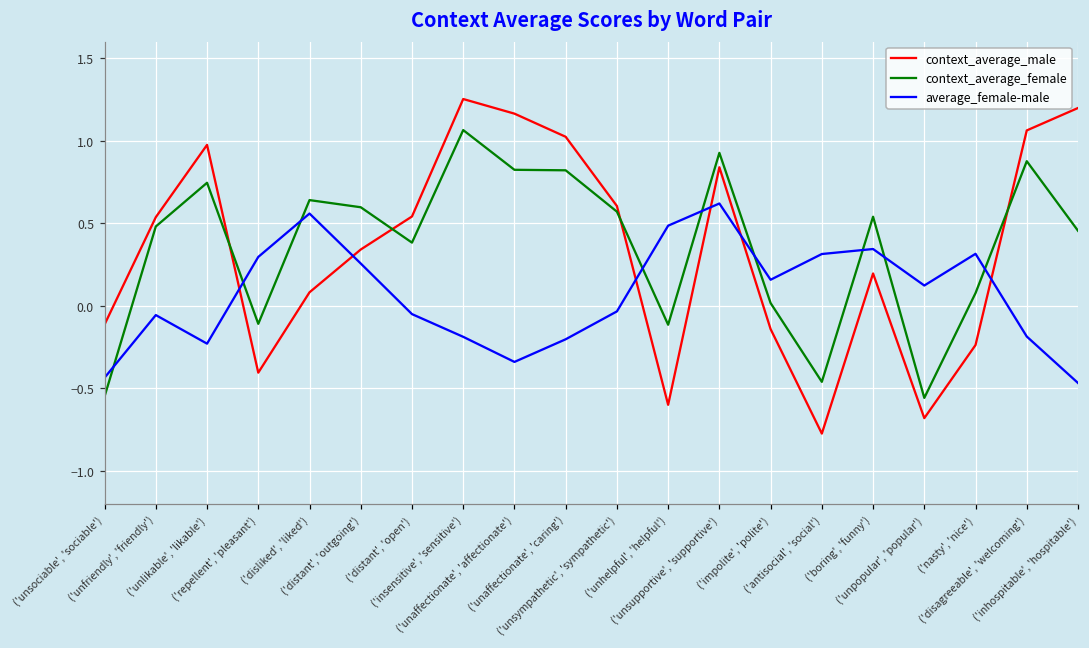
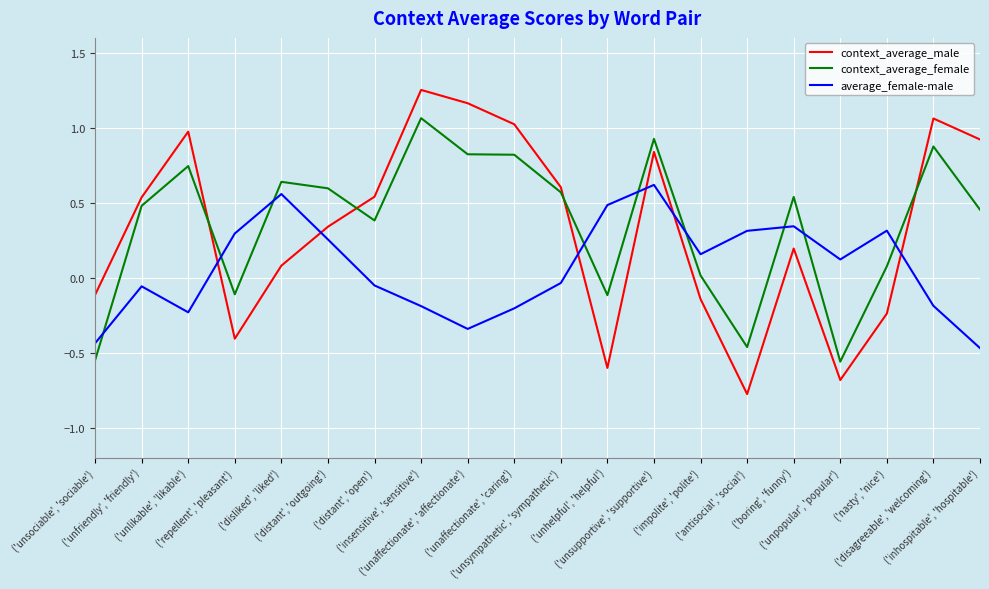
  {
    "context_average_male": {
      "('unsociable', 'sociable')": -0.11,
      "('unfriendly', 'friendly')": 0.54,
      "('unlikable', 'likable')": 0.98,
      "('repellent', 'pleasant')": -0.41,
      "('disliked', 'liked')": 0.08,
      "('distant', 'outgoing')": 0.34,
      "('distant', 'open')": 0.54,
      "('insensitive', 'sensitive')": 1.25,
      "('unaffectionate', 'affectionate')": 1.16,
      "('unaffectionate', 'caring')": 1.02,
      "('unsympathetic', 'sympathetic')": 0.60,
      "('unhelpful', 'helpful')": -0.60,
      "('unsupportive', 'supportive')": 0.84,
      "('impolite', 'polite')": -0.14,
      "('antisocial', 'social')": -0.77,
      "('boring', 'funny')": 0.20,
      "('unpopular', 'popular')": -0.68,
      "('nasty', 'nice')": -0.24,
      "('disagreeable', 'welcoming')": 1.06,
-     "('inhospitable', 'hospitable')": 1.20
+     "('inhospitable', 'hospitable')": 0.92
    },
    "context_average_female": {
      "('unsociable', 'sociable')": -0.55,
      "('unfriendly', 'friendly')": 0.48,
      "('unlikable', 'likable')": 0.75,
      "('repellent', 'pleasant')": -0.11,
      "('disliked', 'liked')": 0.64,
      "('distant', 'outgoing')": 0.60,
      "('distant', 'open')": 0.38,
      "('insensitive', 'sensitive')": 1.06,
      "('unaffectionate', 'affectionate')": 0.82,
      "('unaffectionate', 'caring')": 0.82,
      "('unsympathetic', 'sympathetic')": 0.57,
      "('unhelpful', 'helpful')": -0.12,
      "('unsupportive', 'supportive')": 0.93,
      "('impolite', 'polite')": 0.02,
      "('antisocial', 'social')": -0.46,
      "('boring', 'funny')": 0.54,
      "('unpopular', 'popular')": -0.56,
      "('nasty', 'nice')": 0.08,
      "('disagreeable', 'welcoming')": 0.88,
      "('inhospitable', 'hospitable')": 0.45
    },
    "average_female-male": {
      "('unsociable', 'sociable')": -0.44,
      "('unfriendly', 'friendly')": -0.06,
      "('unlikable', 'likable')": -0.23,
      "('repellent', 'pleasant')": 0.30,
      "('disliked', 'liked')": 0.56,
      "('distant', 'outgoing')": 0.26,
      "('distant', 'open')": -0.05,
      "('insensitive', 'sensitive')": -0.19,
      "('unaffectionate', 'affectionate')": -0.34,
      "('unaffectionate', 'caring')": -0.20,
      "('unsympathetic', 'sympathetic')": -0.03,
      "('unhelpful', 'helpful')": 0.49,
      "('unsupportive', 'supportive')": 0.62,
      "('impolite', 'polite')": 0.16,
      "('antisocial', 'social')": 0.31,
      "('boring', 'funny')": 0.34,
      "('unpopular', 'popular')": 0.12,
      "('nasty', 'nice')": 0.31,
      "('disagreeable', 'welcoming')": -0.19,
      "('inhospitable', 'hospitable')": -0.47
    }
  }
